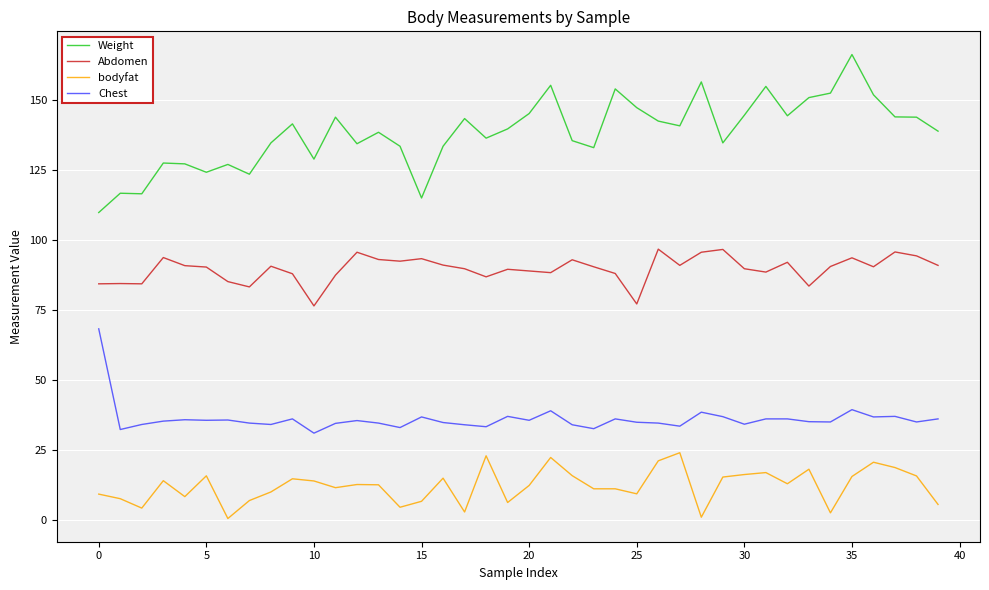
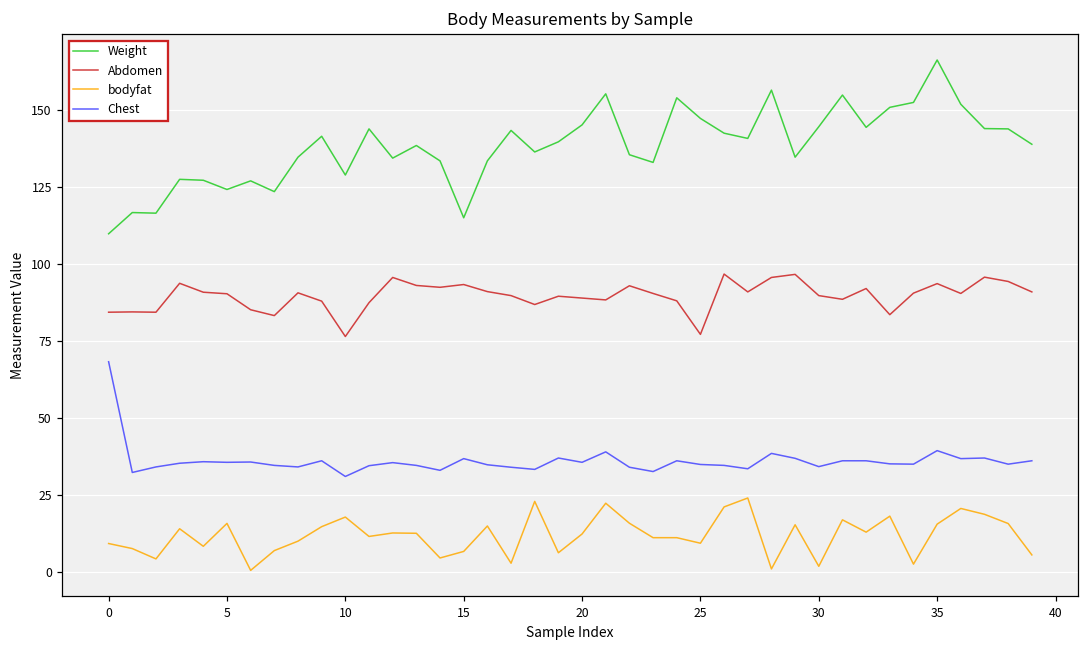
  {
    "Weight": {
      "0": 110,
      "5": 124,
      "10": 129,
      "15": 115,
      "20": 145,
      "25": 147,
      "30": 145,
      "35": 166
    },
    "Abdomen": {
      "0": 84,
      "5": 90,
      "10": 76,
      "15": 93,
      "20": 89,
      "25": 77,
      "30": 90,
      "35": 94
    },
    "bodyfat": {
      "0": 9,
      "5": 16,
-     "10": 14,
+     "10": 18,
      "15": 7,
      "20": 12,
      "25": 9,
-     "30": 16,
+     "30": 2,
      "35": 15
    },
    "Chest": {
      "0": 68,
      "5": 36,
      "10": 31,
      "15": 37,
      "20": 36,
      "25": 35,
      "30": 34,
      "35": 39
    }
  }
